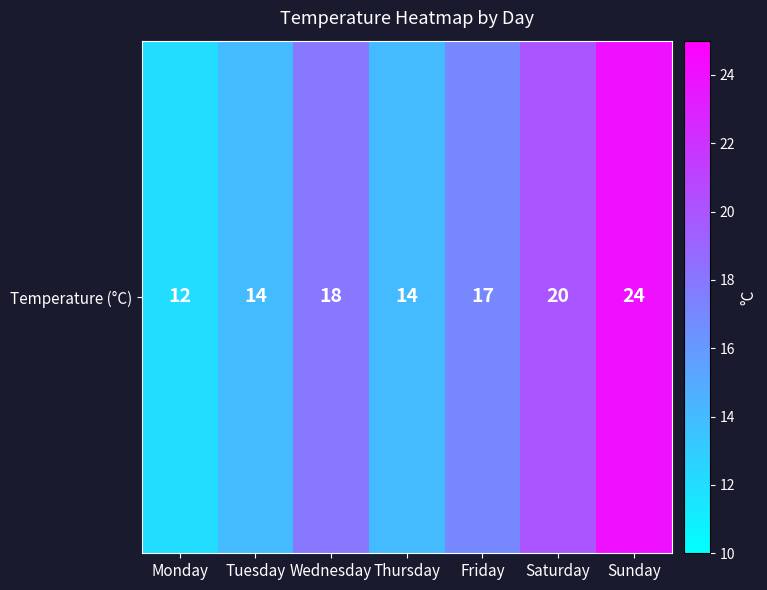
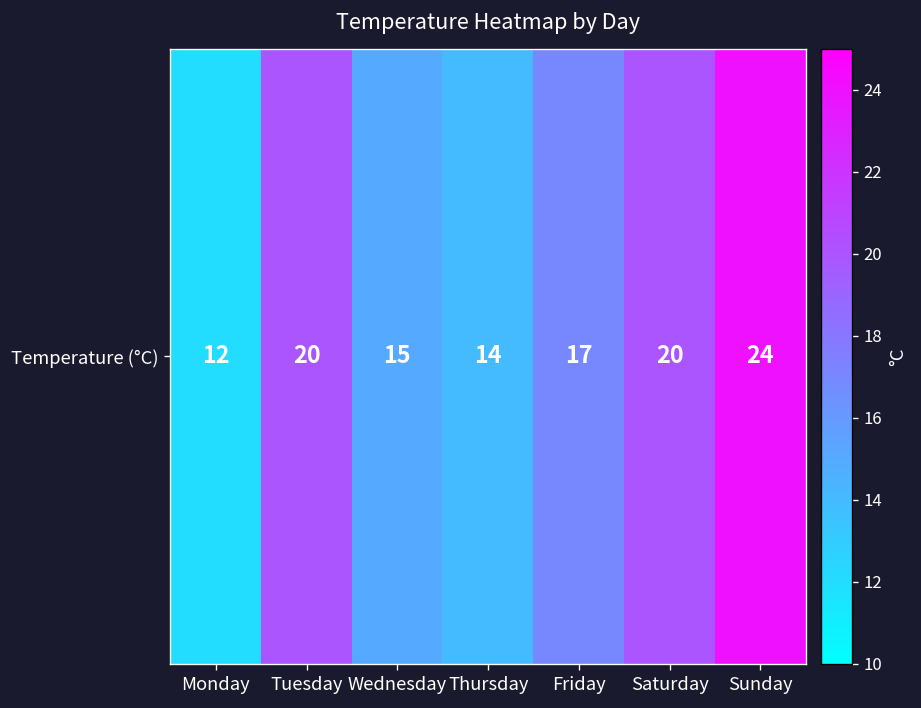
  {
    "Temperature (°C)": {
      "Monday": 12,
-     "Tuesday": 14,
-     "Wednesday": 18,
+     "Tuesday": 20,
+     "Wednesday": 15,
      "Thursday": 14,
      "Friday": 17,
      "Saturday": 20,
      "Sunday": 24
    }
  }
